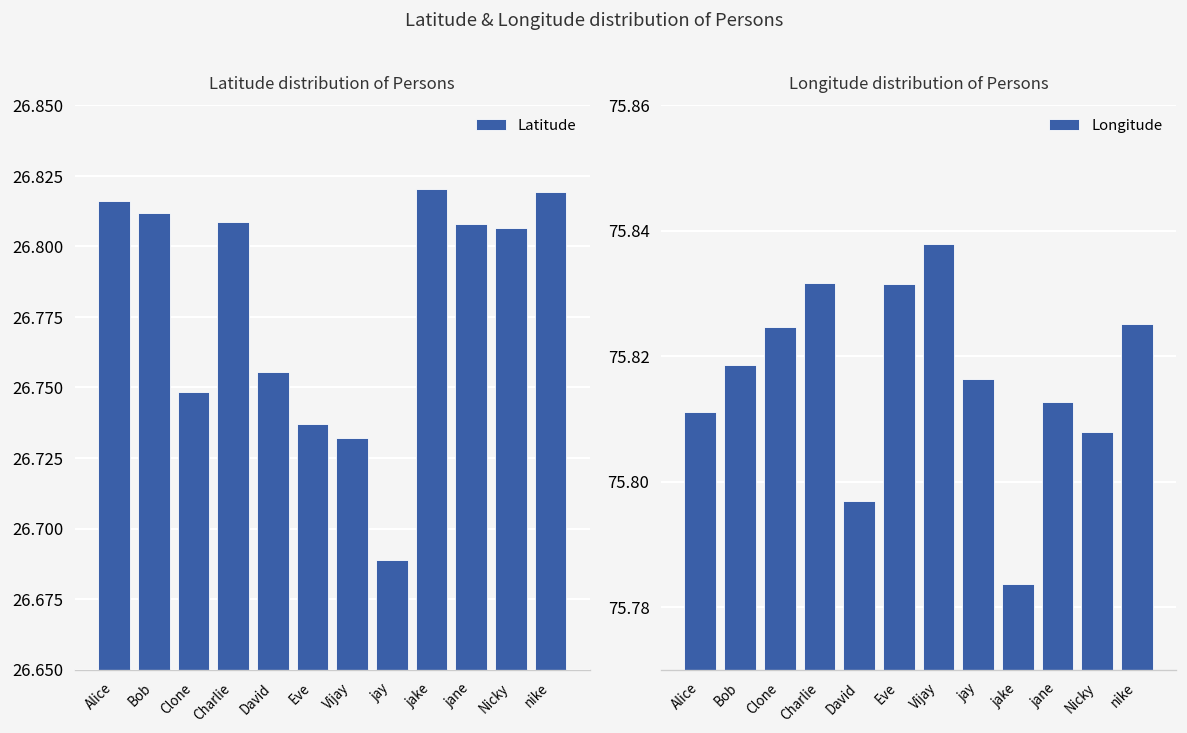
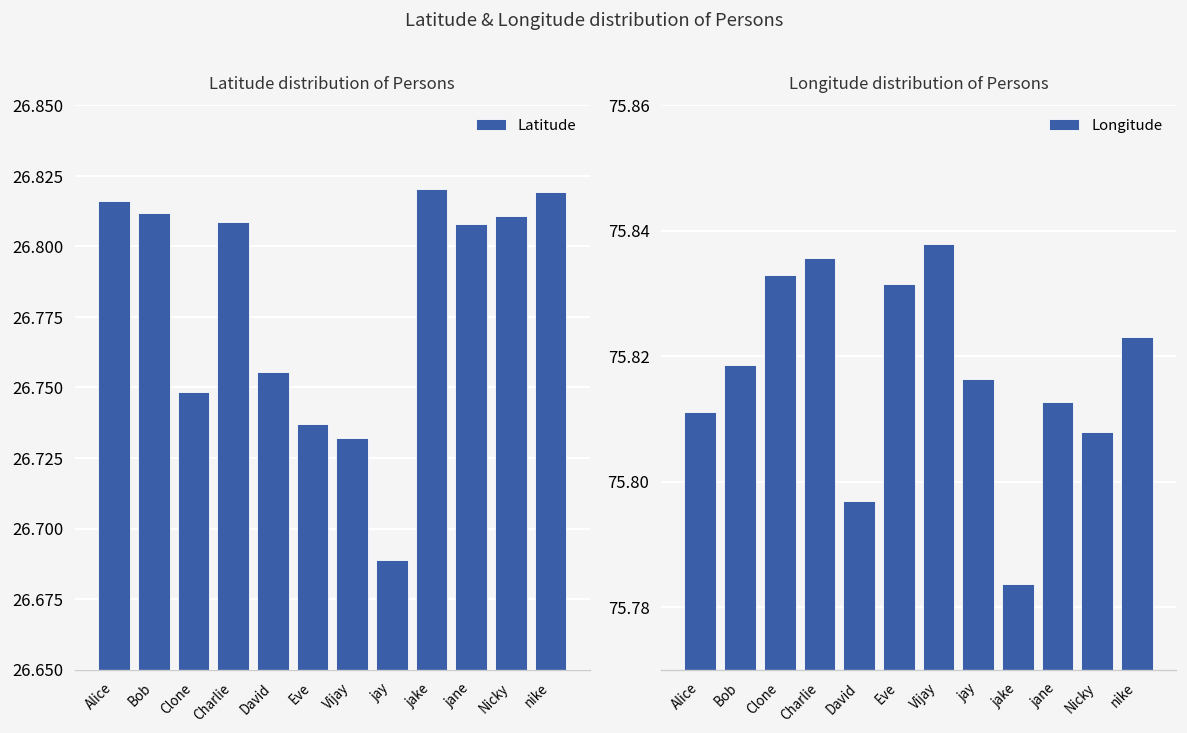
  {
    "Latitude distribution of Persons": {
      "Alice": 26.816,
      "Bob": 26.812,
      "Clone": 26.748,
      "Charlie": 26.809,
      "David": 26.756,
      "Eve": 26.737,
      "Vijay": 26.732,
      "jay": 26.689,
      "jake": 26.820,
      "jane": 26.808,
-     "Nicky": 26.807,
+     "Nicky": 26.811,
      "nike": 26.819
    },
    "Longitude distribution of Persons": {
      "Alice": 75.811,
      "Bob": 75.819,
-     "Clone": 75.825,
-     "Charlie": 75.832,
+     "Clone": 75.833,
+     "Charlie": 75.836,
      "David": 75.797,
      "Eve": 75.832,
      "Vijay": 75.838,
      "jay": 75.816,
      "jake": 75.784,
      "jane": 75.813,
      "Nicky": 75.808,
-     "nike": 75.825
+     "nike": 75.823
    }
  }
